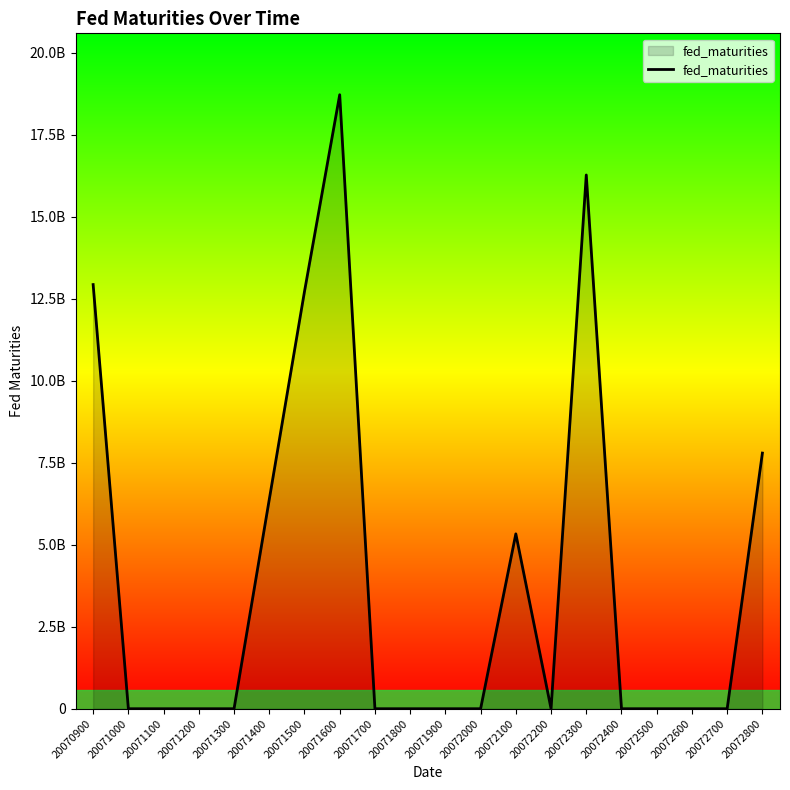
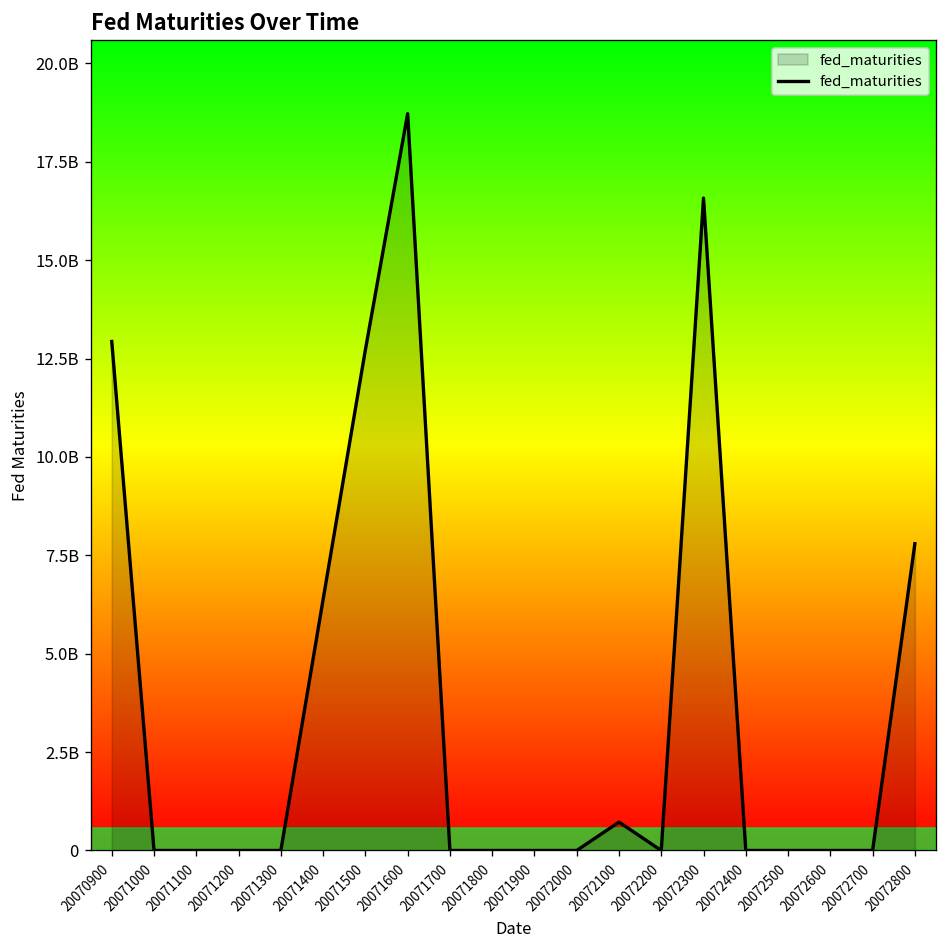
  {
    "20070900": 12900000000,
    "20071400": 6400000000,
    "20071500": 12700000000,
    "20071600": 18700000000,
-   "20072100": 5300000000,
-   "20072300": 16300000000,
+   "20072100": 700000000,
+   "20072300": 16600000000,
    "20072800": 7800000000
  }
